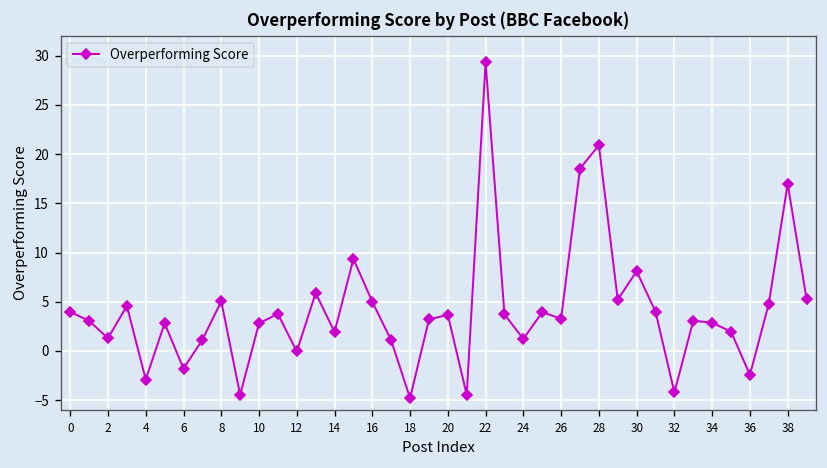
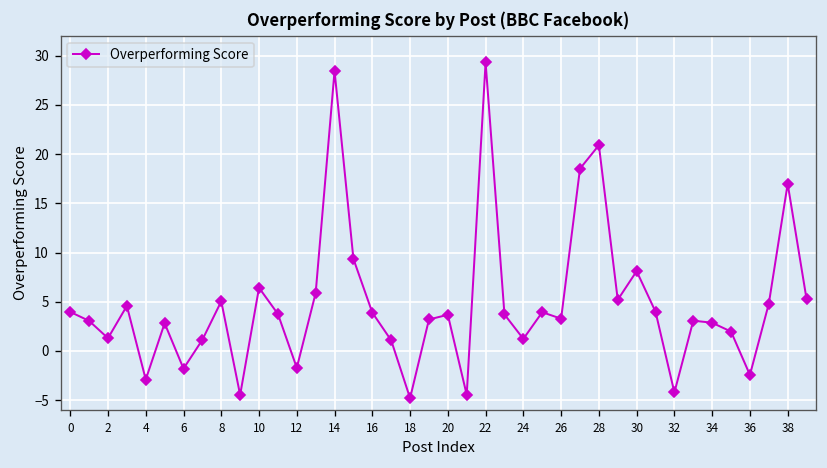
  {
    "0": 4,
    "2": 1,
    "4": -3,
    "6": -2,
    "8": 5,
-   "10": 3,
-   "12": 0,
-   "14": 2,
-   "16": 5,
+   "10": 6,
+   "12": -2,
+   "14": 28,
+   "16": 4,
    "18": -5,
    "20": 4,
    "22": 29,
    "24": 1,
    "26": 3,
    "28": 21,
    "30": 8,
    "32": -4,
    "34": 3,
    "36": -2,
    "38": 17
  }
